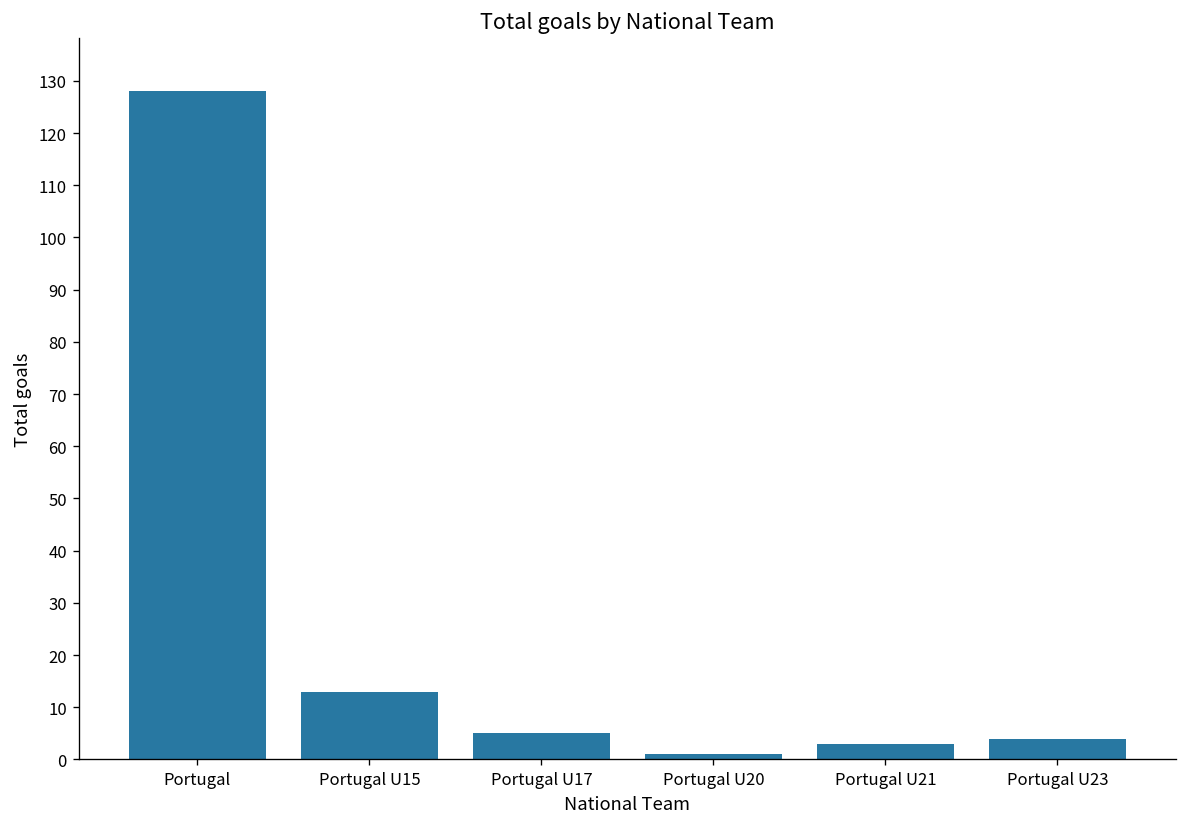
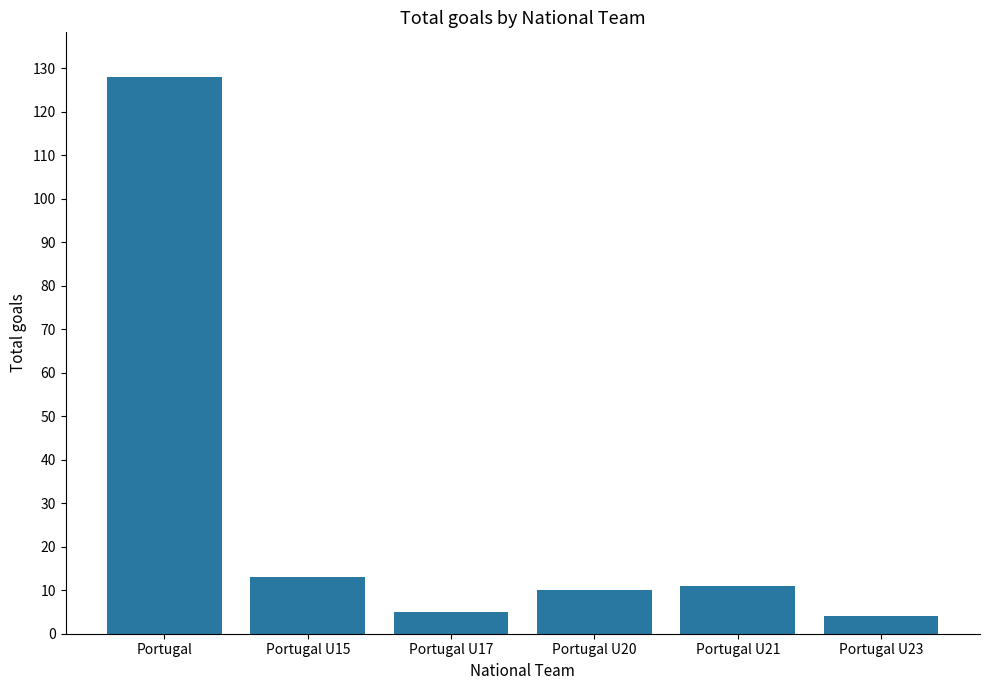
  {
    "Portugal": 128,
    "Portugal U15": 13,
    "Portugal U17": 5,
-   "Portugal U20": 1,
-   "Portugal U21": 3,
+   "Portugal U20": 10,
+   "Portugal U21": 11,
    "Portugal U23": 4
  }
